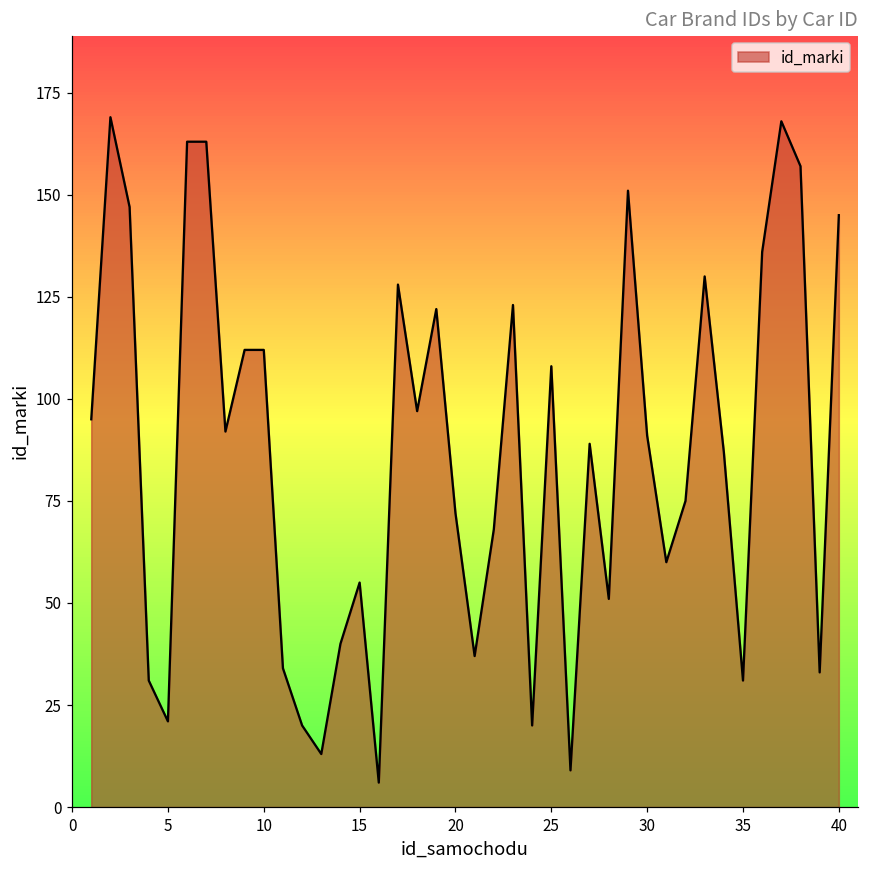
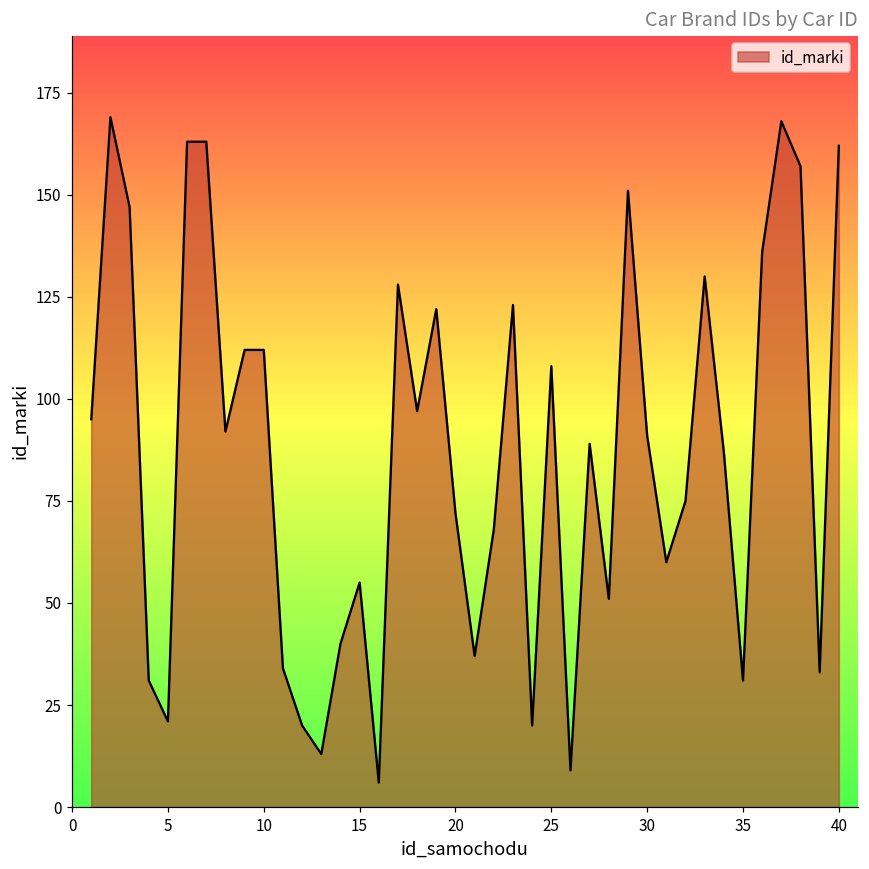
  {
    "5": 21,
    "10": 112,
    "15": 55,
    "20": 72,
    "25": 108,
    "30": 91,
    "35": 31,
-   "40": 145
+   "40": 162
  }
